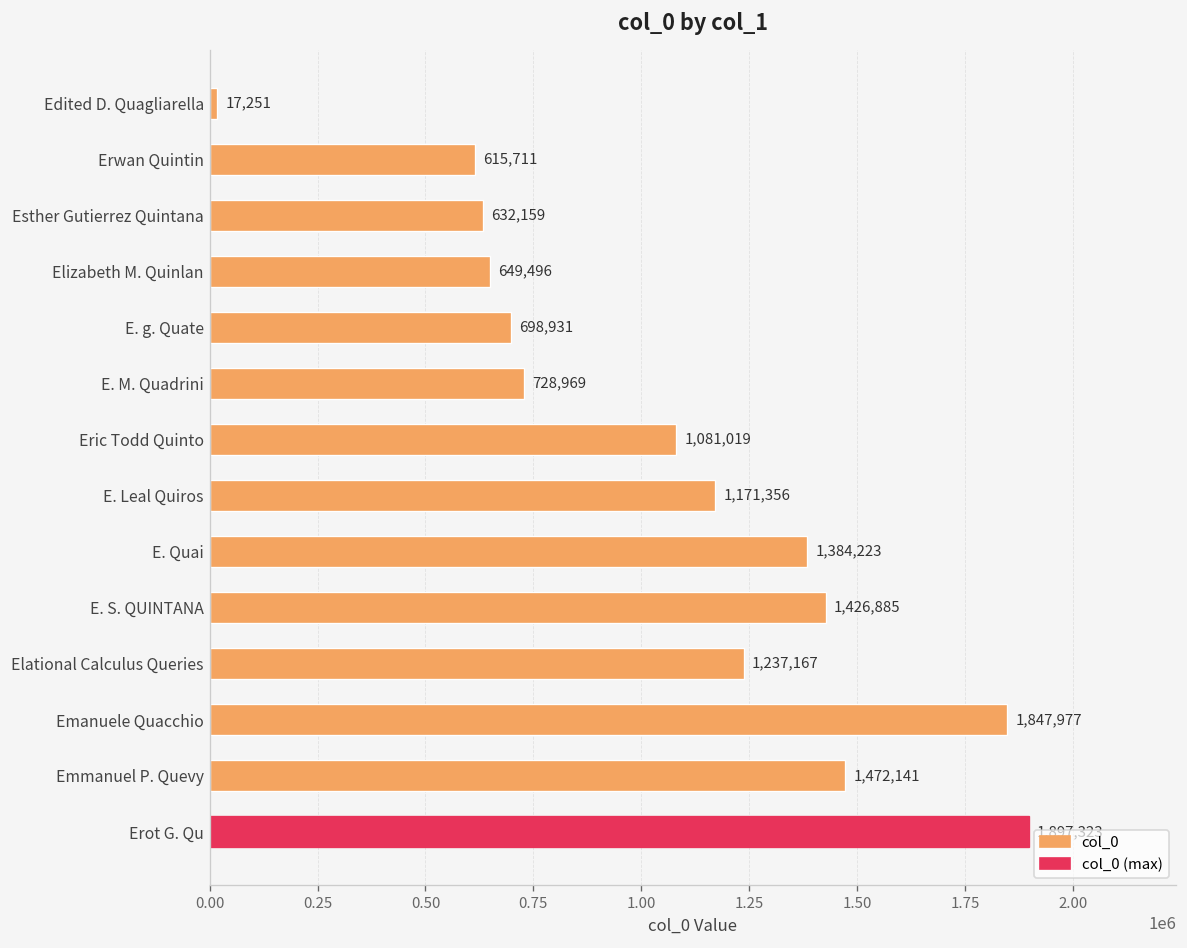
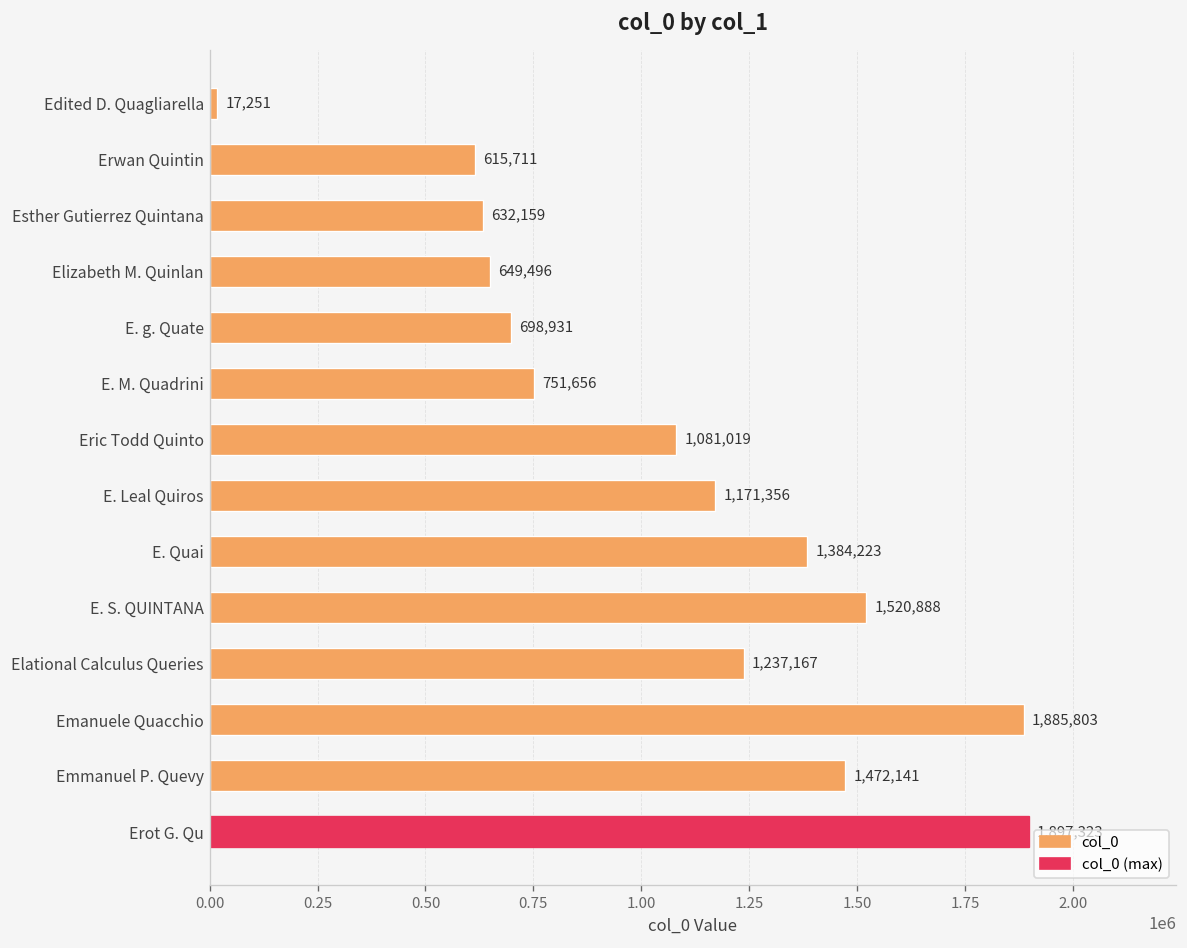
  {
    "Edited D. Quagliarella": "17,251",
    "Erwan Quintin": "615,711",
    "Esther Gutierrez Quintana": "632,159",
    "Elizabeth M. Quinlan": "649,496",
    "E. g. Quate": "698,931",
-   "E. M. Quadrini": "728,969",
+   "E. M. Quadrini": "751,656",
    "Eric Todd Quinto": "1,081,019",
    "E. Leal Quiros": "1,171,356",
    "E. Quai": "1,384,223",
-   "E. S. QUINTANA": "1,426,885",
+   "E. S. QUINTANA": "1,520,888",
    "Elational Calculus Queries": "1,237,167",
-   "Emanuele Quacchio": "1,847,977",
+   "Emanuele Quacchio": "1,885,803",
    "Emmanuel P. Quevy": "1,472,141"
  }
